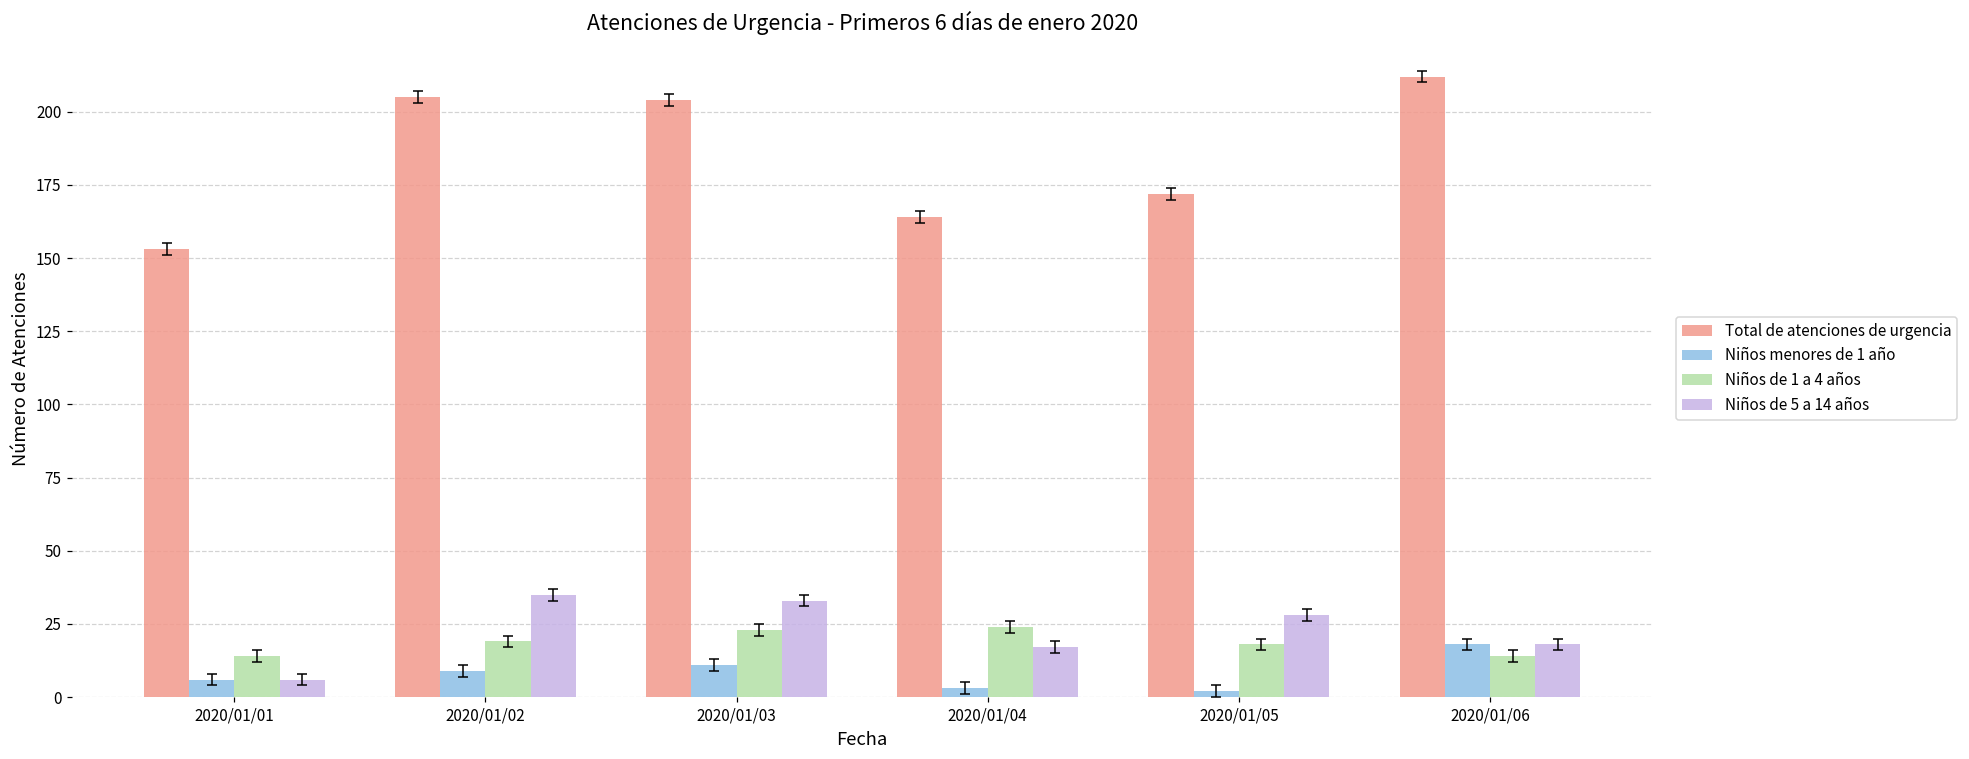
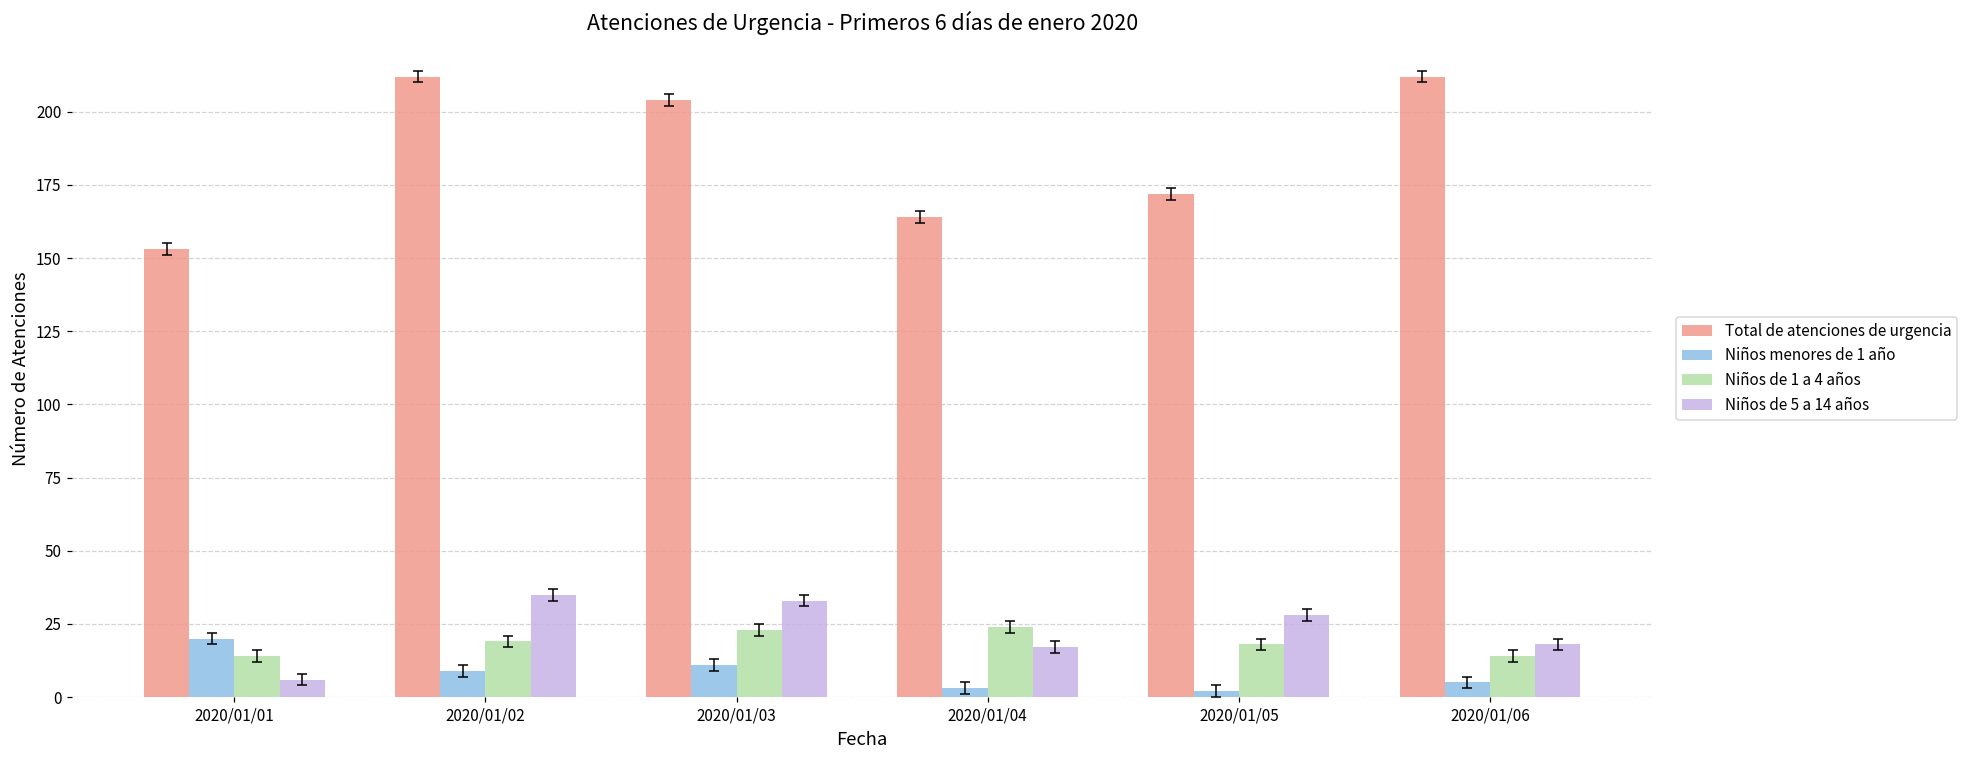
  {
    "Total de atenciones de urgencia": {
      "2020/01/01": 153,
-     "2020/01/02": 205,
+     "2020/01/02": 212,
      "2020/01/03": 204,
      "2020/01/04": 164,
      "2020/01/05": 172,
      "2020/01/06": 212
    },
    "Niños menores de 1 año": {
-     "2020/01/01": 6,
+     "2020/01/01": 20,
      "2020/01/02": 9,
      "2020/01/03": 11,
      "2020/01/04": 3,
      "2020/01/05": 2,
-     "2020/01/06": 18
+     "2020/01/06": 5
    },
    "Niños de 1 a 4 años": {
      "2020/01/01": 14,
      "2020/01/02": 19,
      "2020/01/03": 23,
      "2020/01/04": 24,
      "2020/01/05": 18,
      "2020/01/06": 14
    },
    "Niños de 5 a 14 años": {
      "2020/01/01": 6,
      "2020/01/02": 35,
      "2020/01/03": 33,
      "2020/01/04": 17,
      "2020/01/05": 28,
      "2020/01/06": 18
    }
  }
